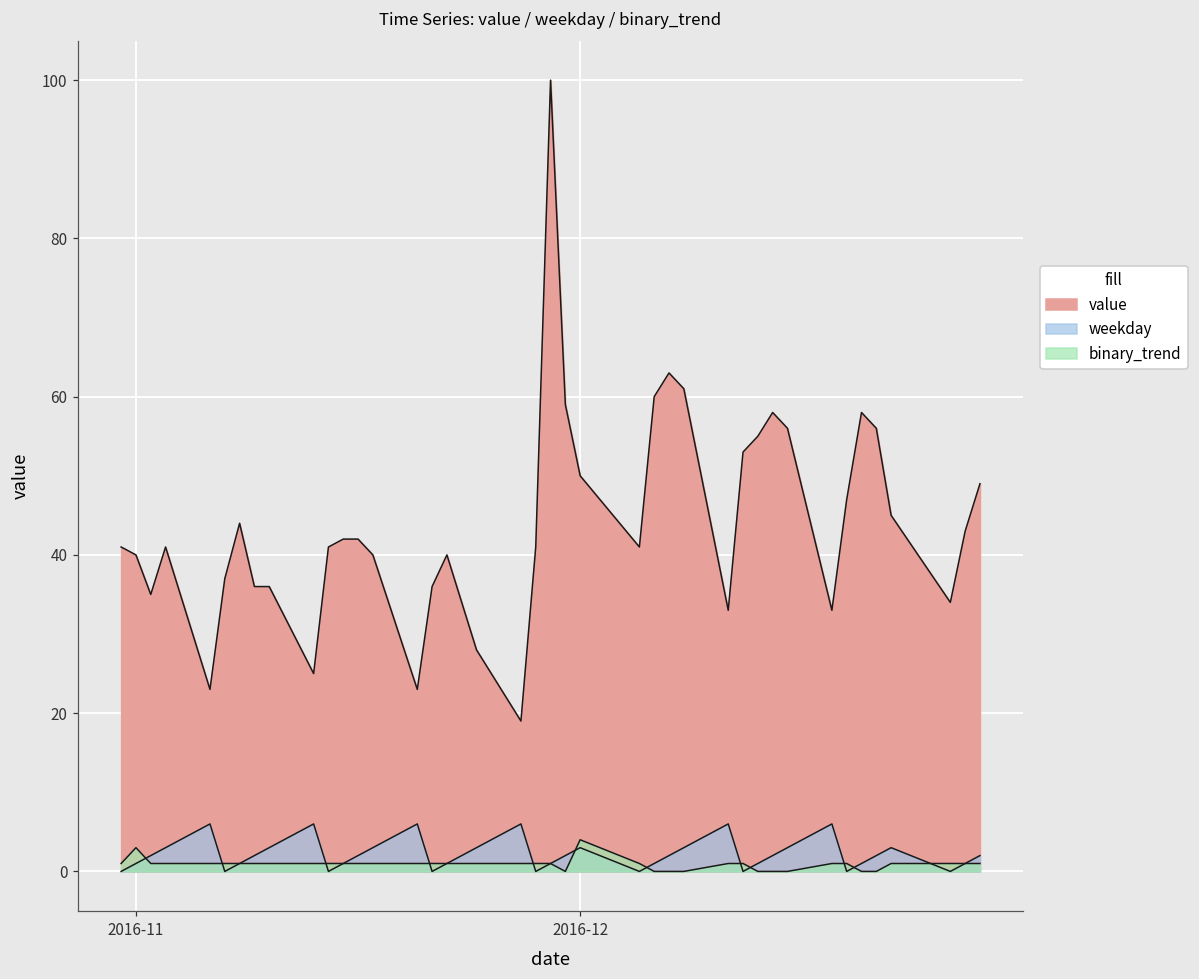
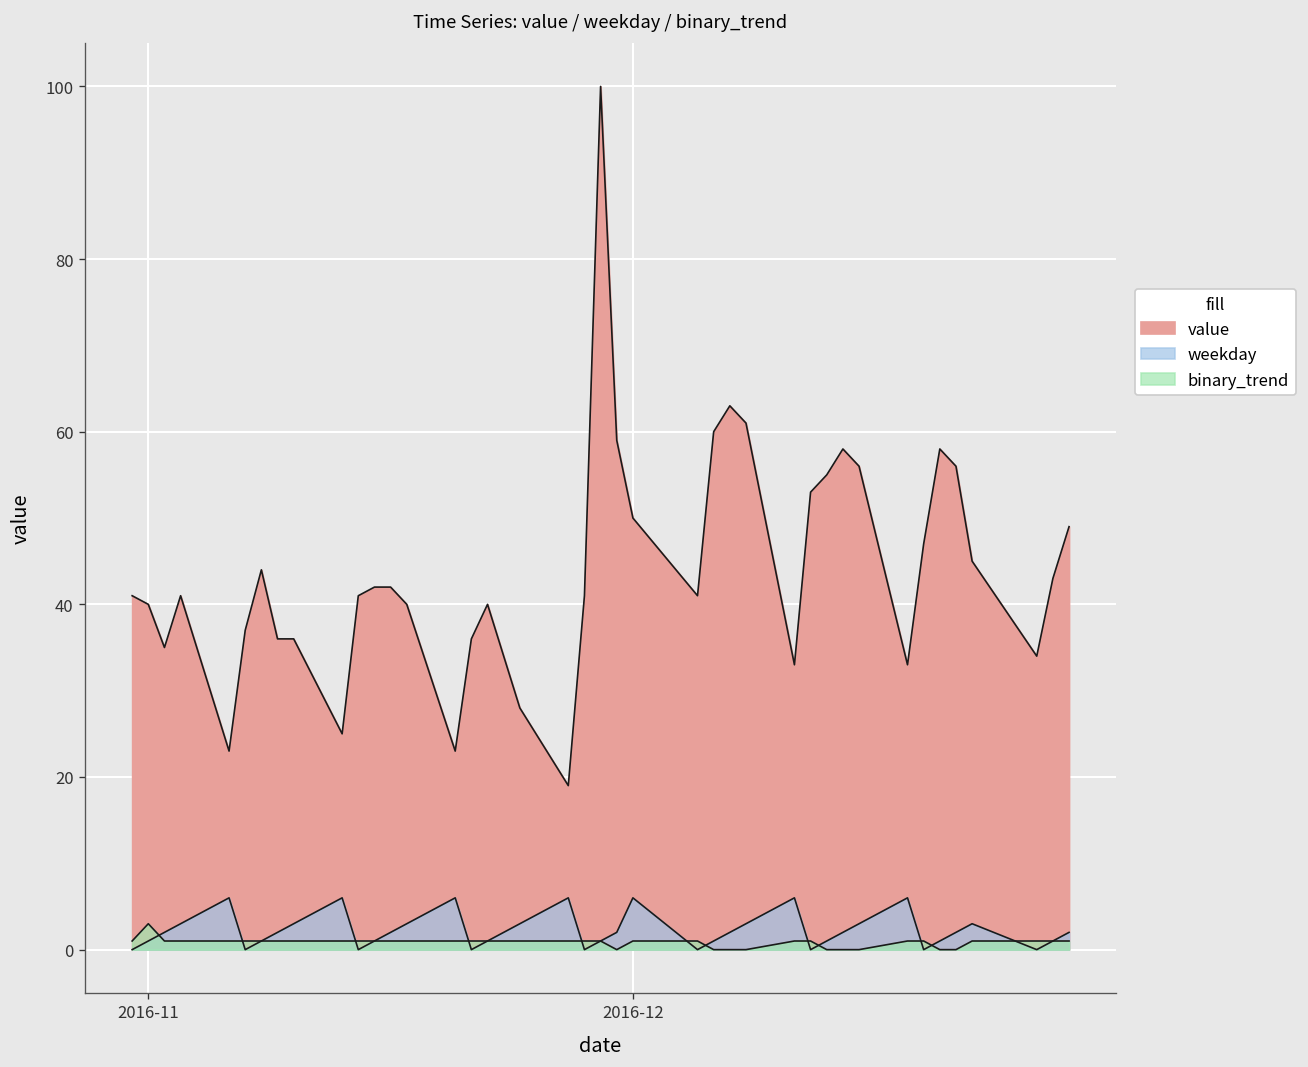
  {
    "value": {
      "2016-11": 40,
      "2016-12": 50
    },
    "weekday": {
      "2016-11": 1,
-     "2016-12": 3
+     "2016-12": 6
    },
    "binary_trend": {
      "2016-11": 3,
-     "2016-12": 4
+     "2016-12": 1
    }
  }
